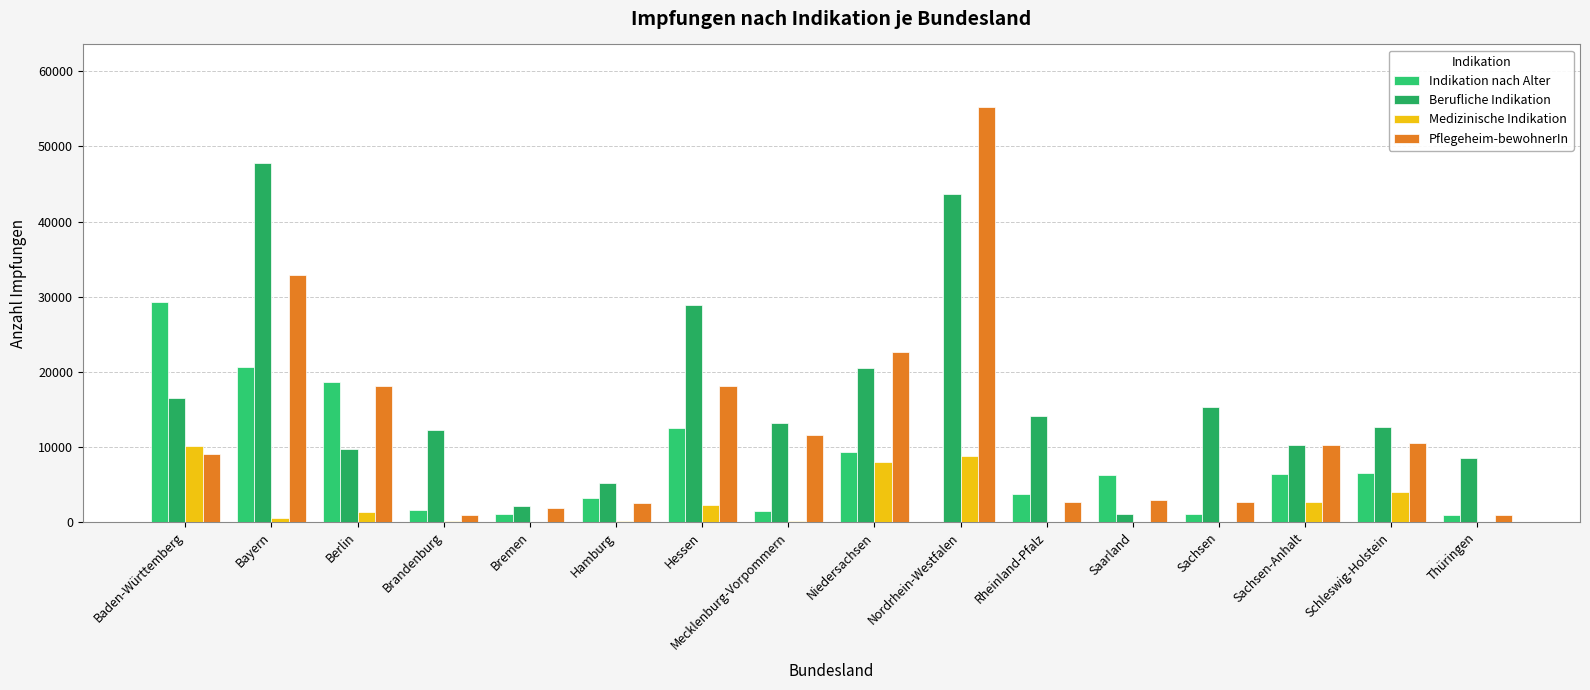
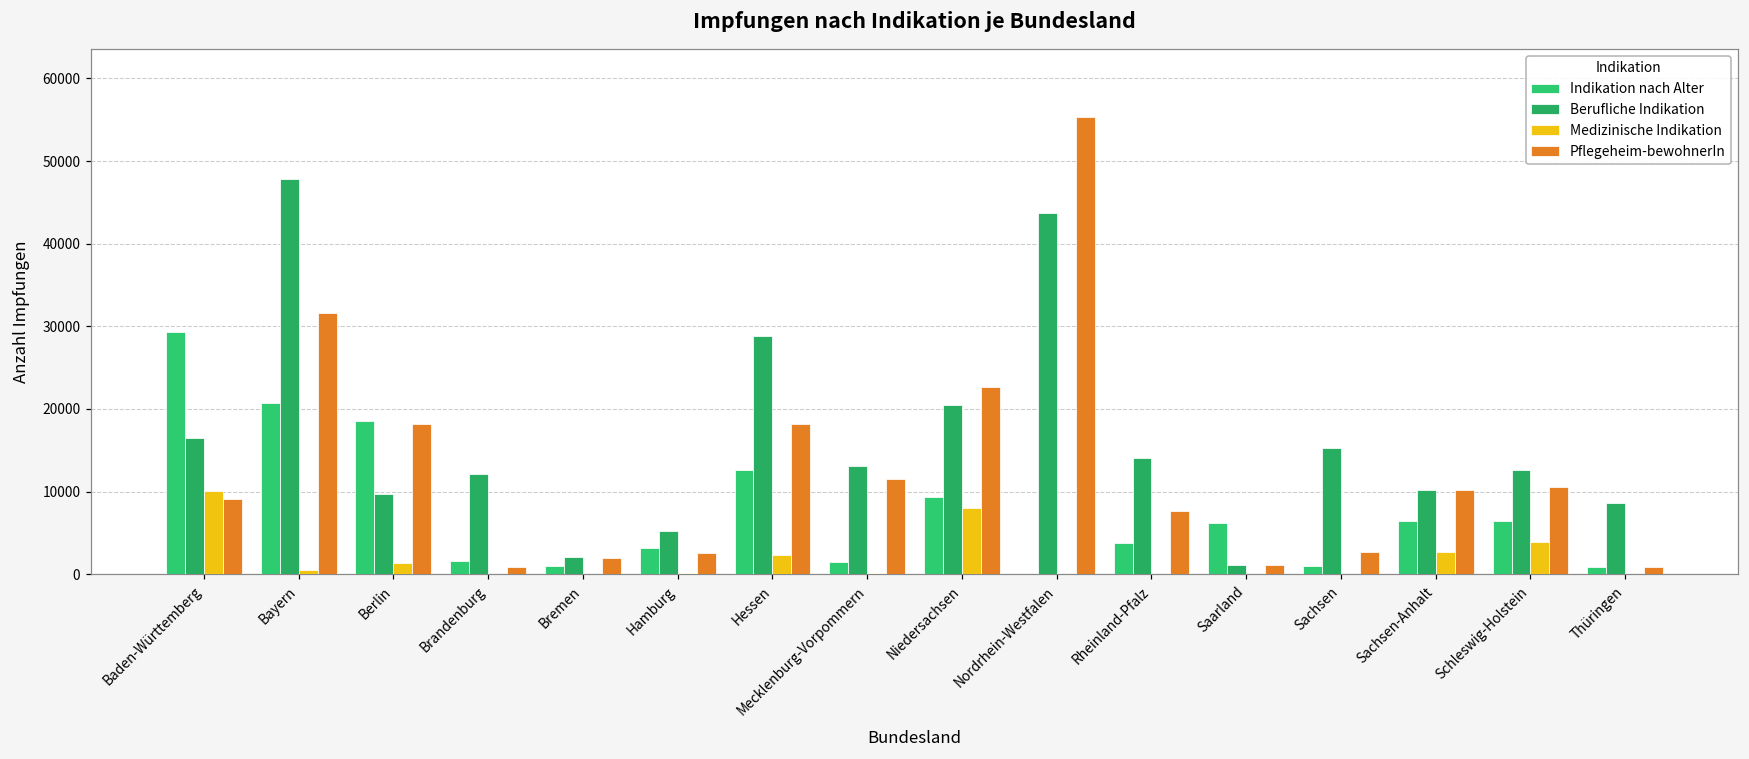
  {
    "Medizinische Indikation": {
      "Baden-Württemberg": 10000,
      "Bayern": 1000,
      "Berlin": 1000,
      "Hessen": 2000,
      "Niedersachsen": 8000,
-     "Nordrhein-Westfalen": 9000,
+     "Nordrhein-Westfalen": 0,
      "Saarland": 0,
      "Sachsen-Anhalt": 3000,
      "Schleswig-Holstein": 4000
    },
    "Pflegeheim-bewohnerIn": {
      "Baden-Württemberg": 9000,
-     "Bayern": 33000,
+     "Bayern": 32000,
      "Berlin": 18000,
      "Brandenburg": 1000,
      "Bremen": 2000,
      "Hamburg": 3000,
      "Hessen": 18000,
      "Mecklenburg-Vorpommern": 12000,
      "Niedersachsen": 23000,
      "Nordrhein-Westfalen": 55000,
-     "Rheinland-Pfalz": 3000,
-     "Saarland": 3000,
+     "Rheinland-Pfalz": 8000,
+     "Saarland": 1000,
      "Sachsen": 3000,
      "Sachsen-Anhalt": 10000,
      "Schleswig-Holstein": 11000,
      "Thüringen": 1000
    }
  }
